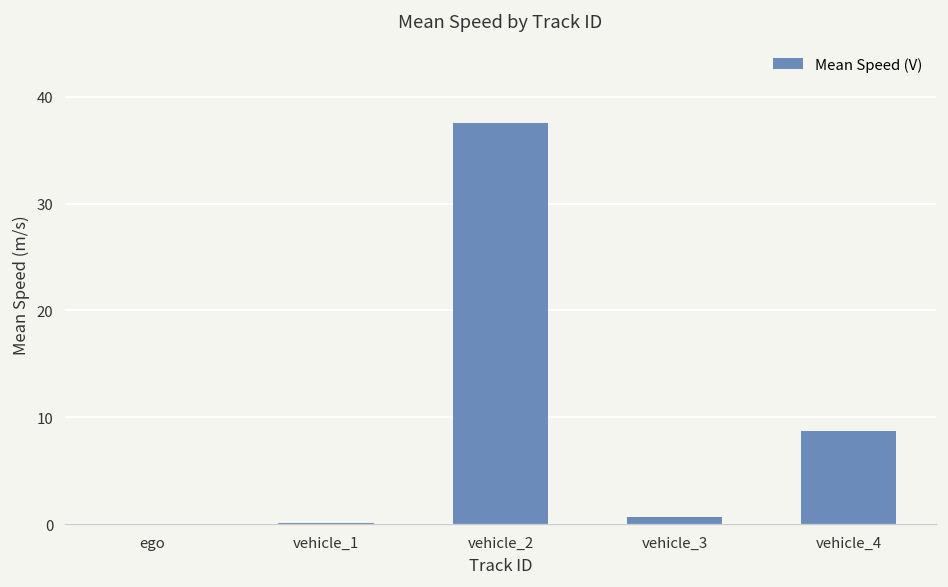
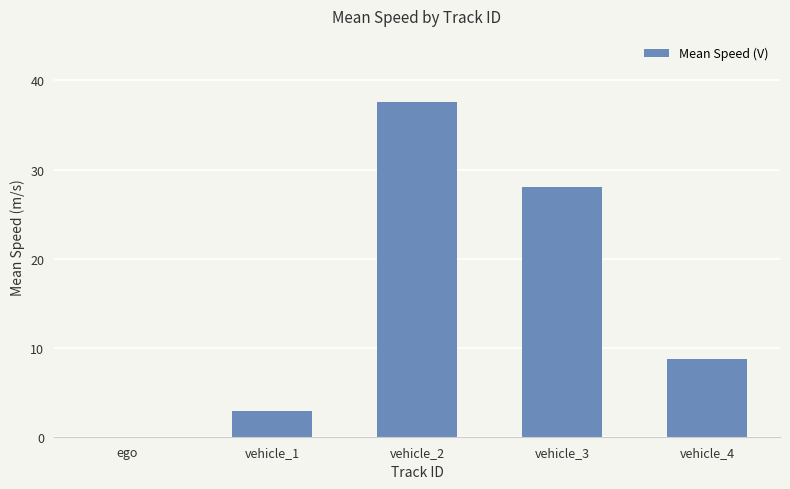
  {
    "ego": 0,
-   "vehicle_1": 0,
+   "vehicle_1": 3,
    "vehicle_2": 38,
-   "vehicle_3": 1,
+   "vehicle_3": 28,
    "vehicle_4": 9
  }
